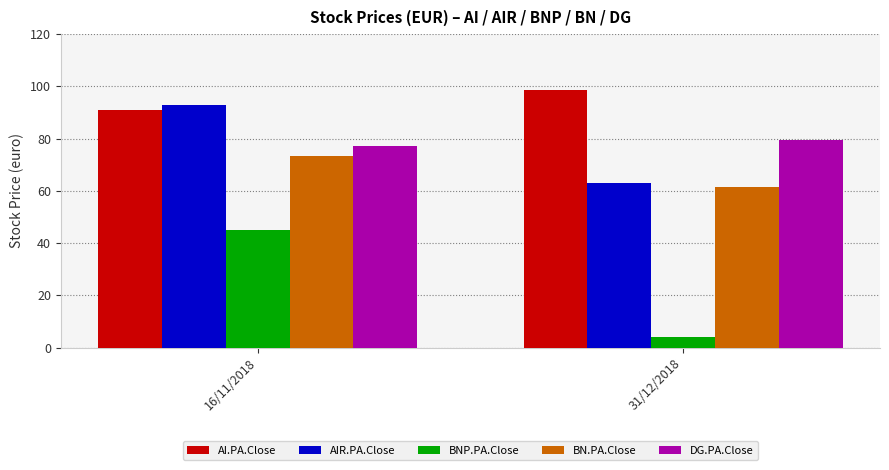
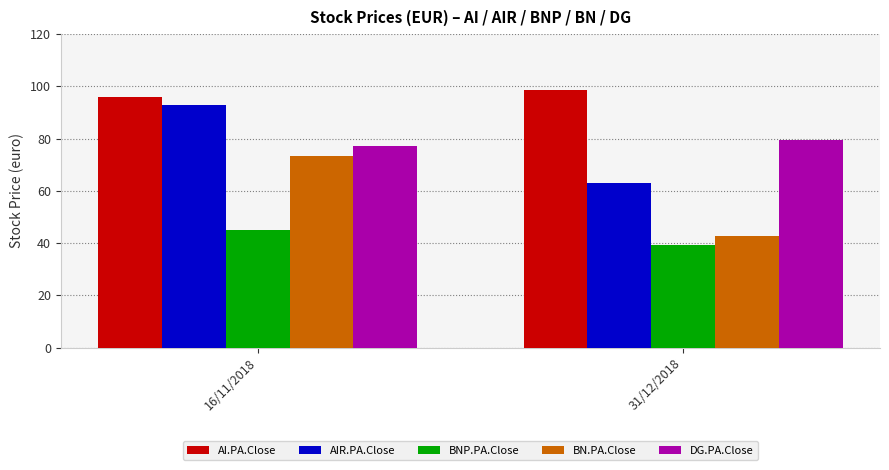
  {
    "AI.PA.Close": {
-     "16/11/2018": 91,
+     "16/11/2018": 96,
      "31/12/2018": 99
    },
    "AIR.PA.Close": {
      "16/11/2018": 93,
      "31/12/2018": 63
    },
    "BNP.PA.Close": {
      "16/11/2018": 45,
-     "31/12/2018": 4
+     "31/12/2018": 39
    },
    "BN.PA.Close": {
      "16/11/2018": 73,
-     "31/12/2018": 62
+     "31/12/2018": 43
    },
    "DG.PA.Close": {
      "16/11/2018": 77,
      "31/12/2018": 79
    }
  }
